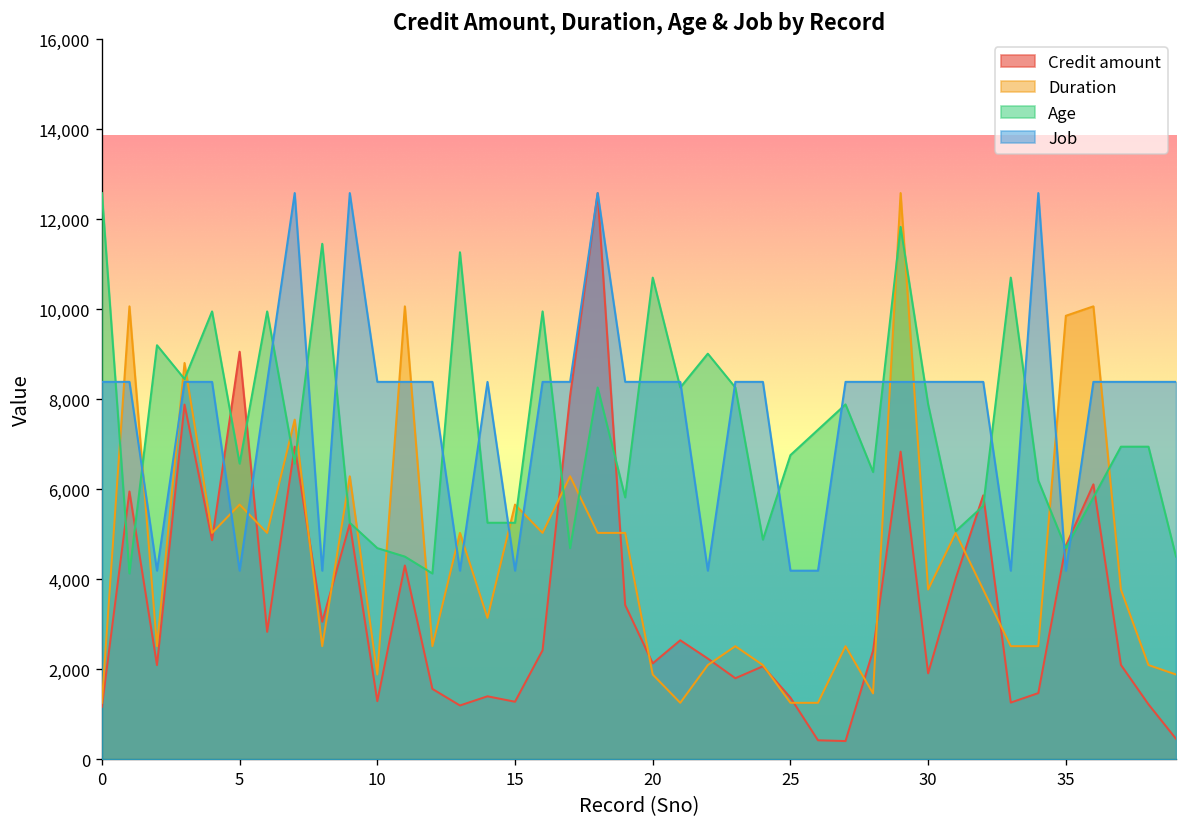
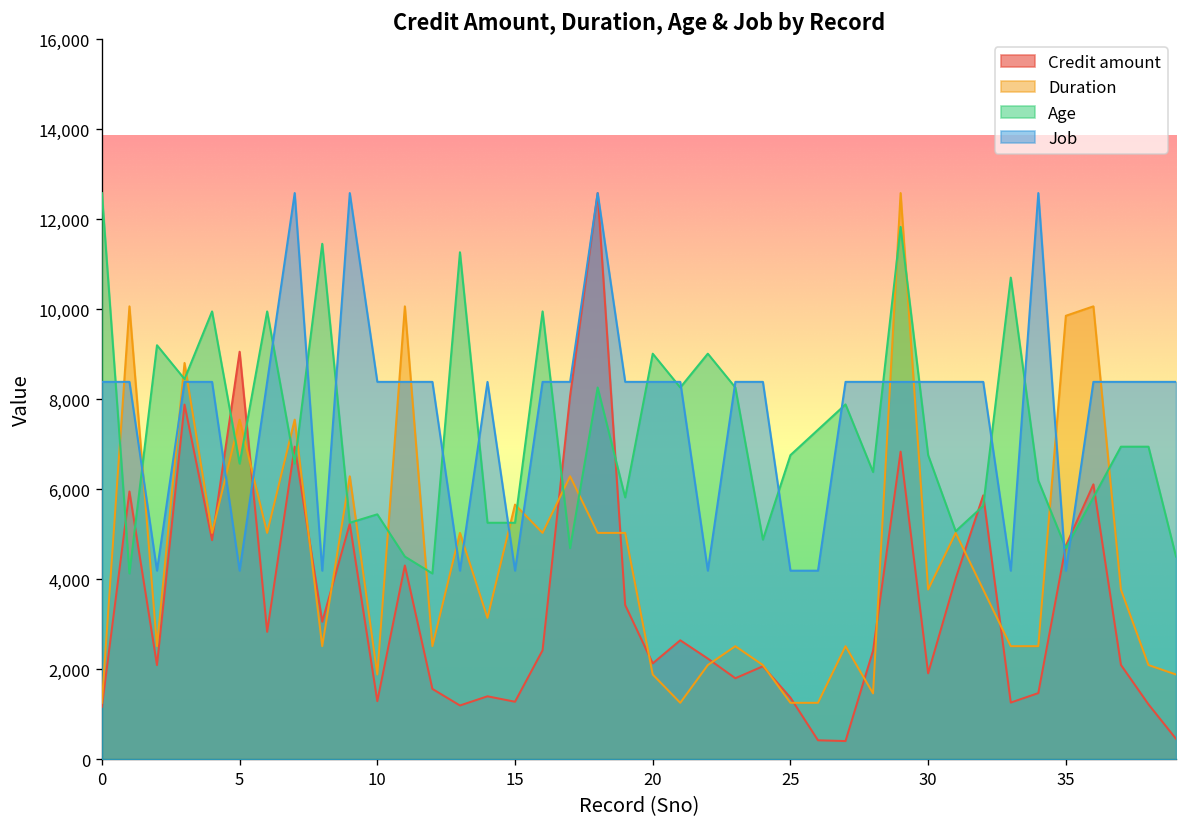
  {
    "Credit amount": {
      "0": "1,200",
      "5": "9,100",
      "10": "1,300",
      "15": "1,300",
      "20": "2,100",
      "25": "1,400",
      "30": "1,900"
    },
    "Duration": {
      "0": "1,300",
-     "5": "5,700",
+     "5": "7,500",
      "10": "1,900",
      "15": "5,700",
      "20": "1,900",
      "25": "1,300",
      "30": "3,800",
      "35": "9,900"
    },
    "Age": {
      "0": "12,600",
      "5": "6,600",
-     "10": "4,700",
+     "10": "5,400",
      "15": "5,300",
-     "20": "10,700",
+     "20": "9,000",
      "25": "6,800",
-     "30": "7,900"
+     "30": "6,800"
    },
    "Job": {
      "0": "8,400",
      "5": "4,200",
      "10": "8,400",
      "15": "4,200",
      "20": "8,400",
      "25": "4,200",
      "30": "8,400",
      "35": "4,200"
    }
  }
